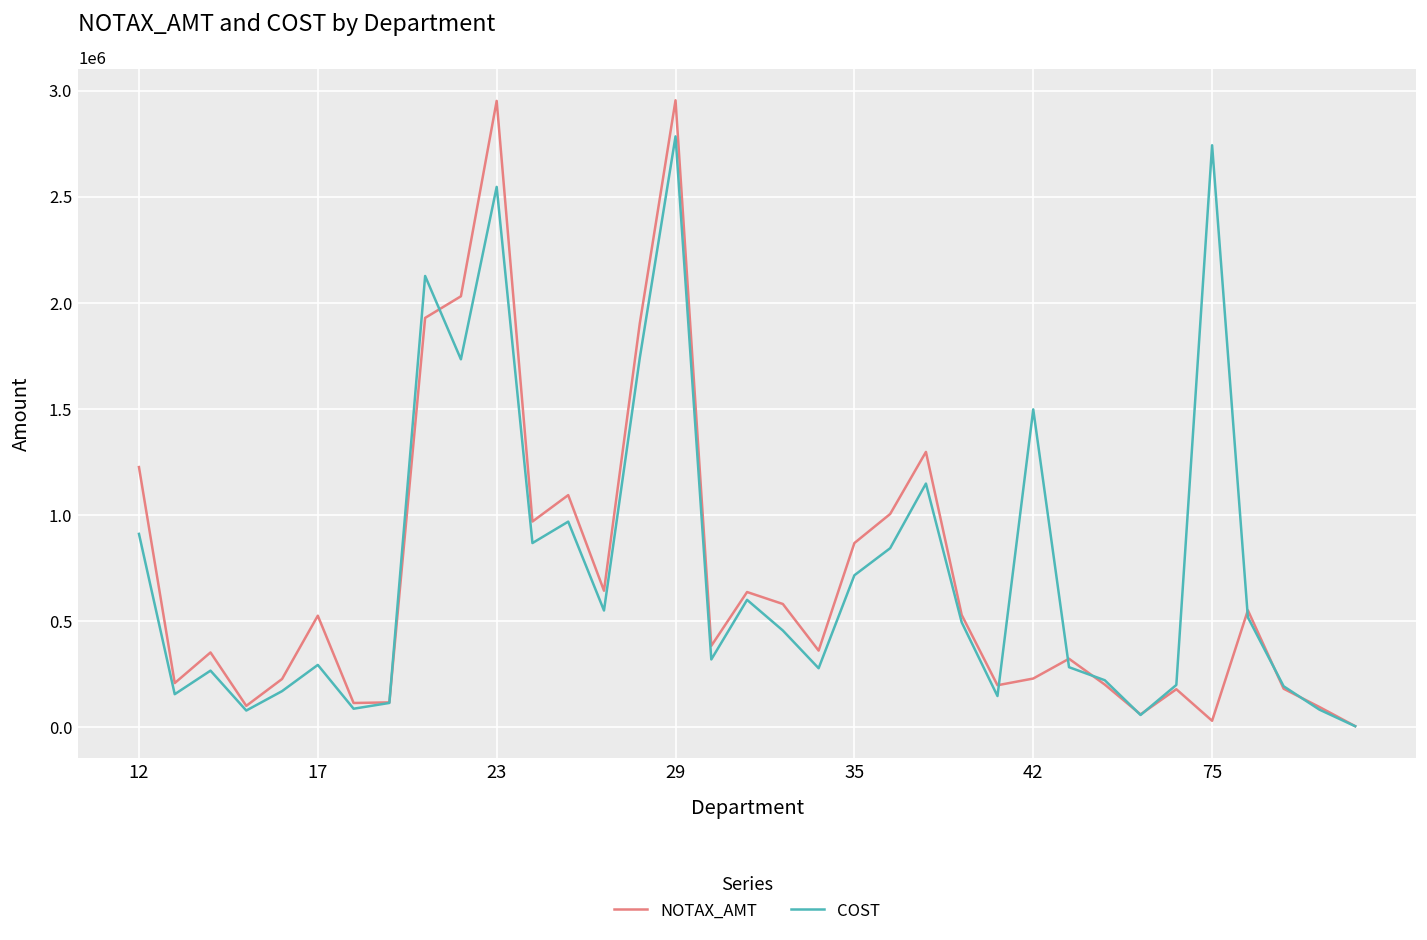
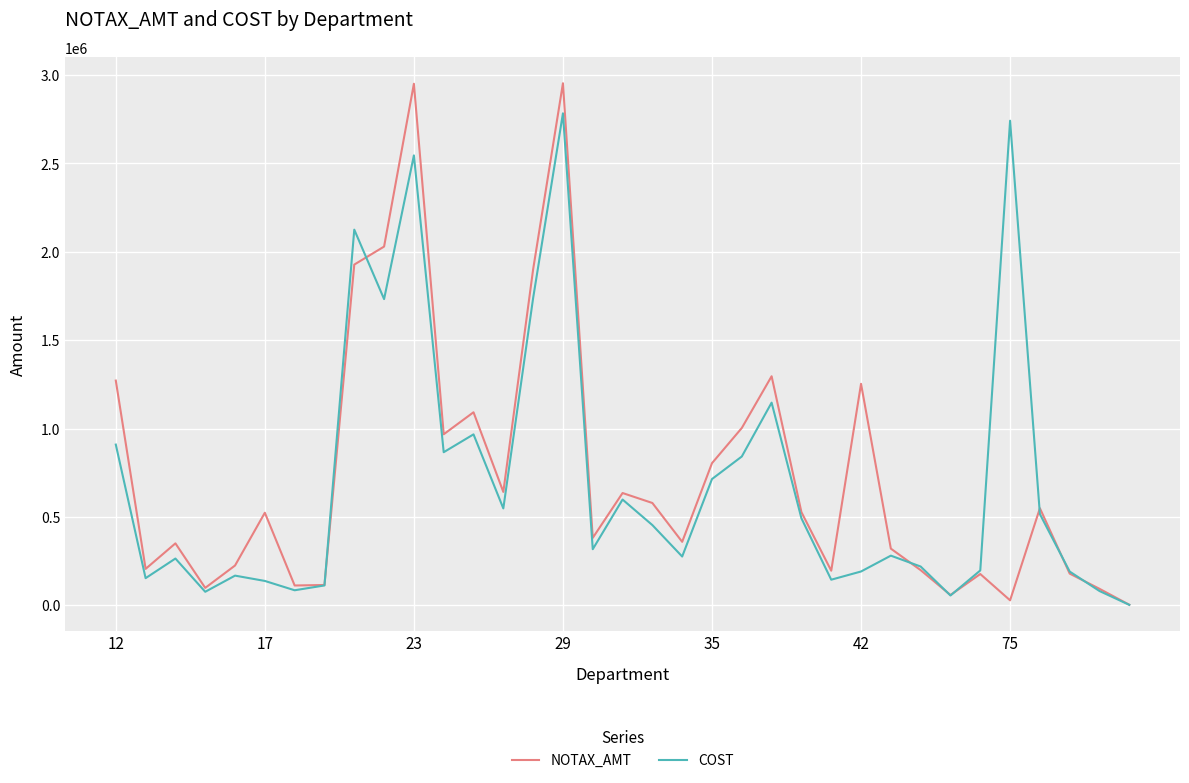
  {
    "NOTAX_AMT": {
-     "12": 1220000,
+     "12": 1270000,
      "17": 520000,
      "23": 2950000,
      "29": 2950000,
-     "35": 870000,
-     "42": 230000,
+     "35": 800000,
+     "42": 1250000,
      "75": 30000
    },
    "COST": {
      "12": 910000,
-     "17": 290000,
+     "17": 140000,
      "23": 2550000,
      "29": 2780000,
      "35": 710000,
-     "42": 1500000,
+     "42": 190000,
      "75": 2740000
    }
  }
